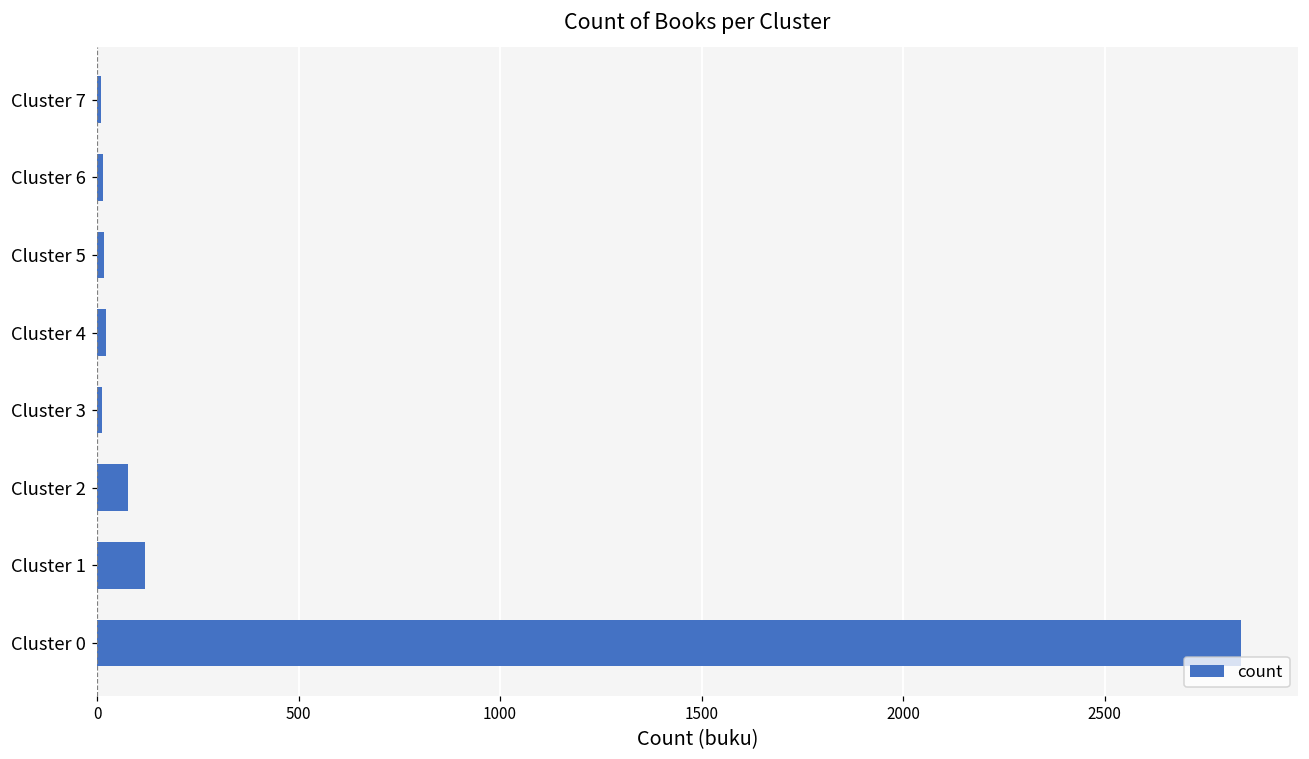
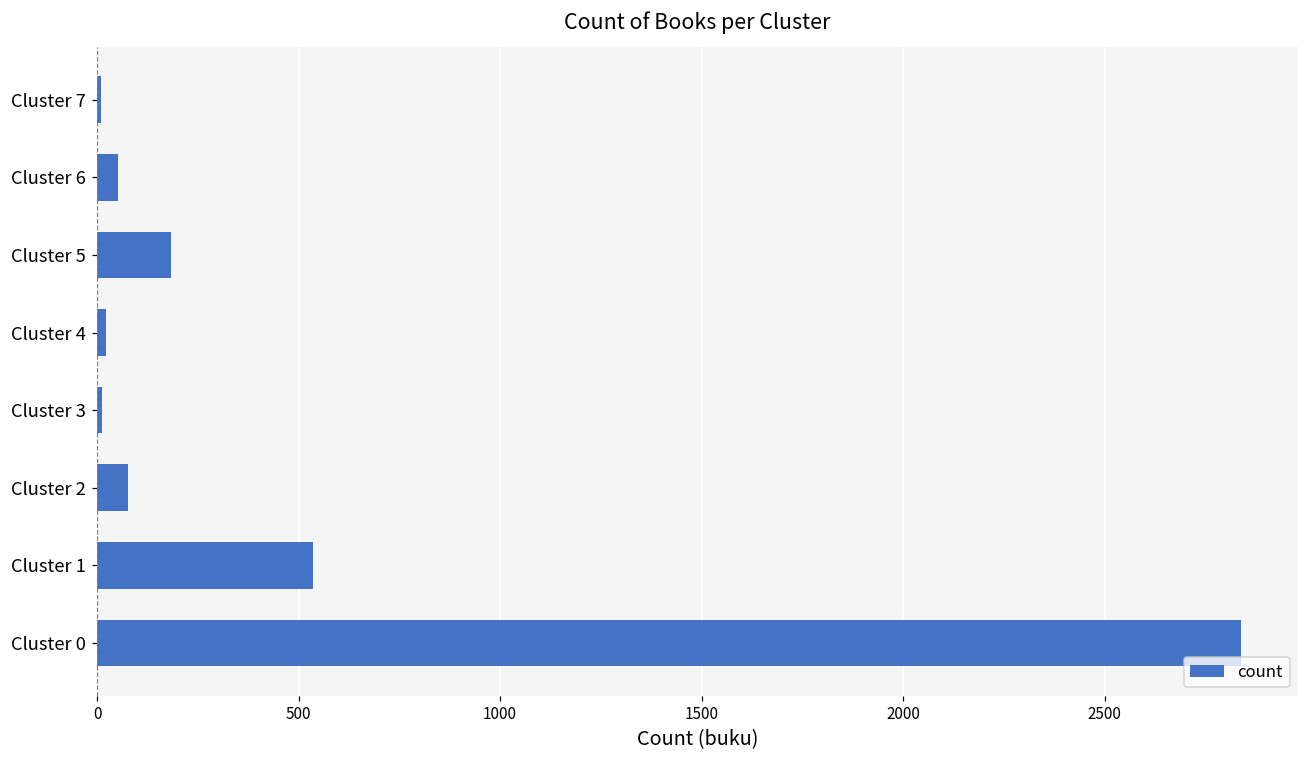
  {
    "Cluster 7": 10,
-   "Cluster 6": 10,
-   "Cluster 5": 20,
+   "Cluster 6": 50,
+   "Cluster 5": 180,
    "Cluster 4": 20,
    "Cluster 3": 10,
    "Cluster 2": 80,
-   "Cluster 1": 120,
+   "Cluster 1": 540,
    "Cluster 0": 2840
  }
